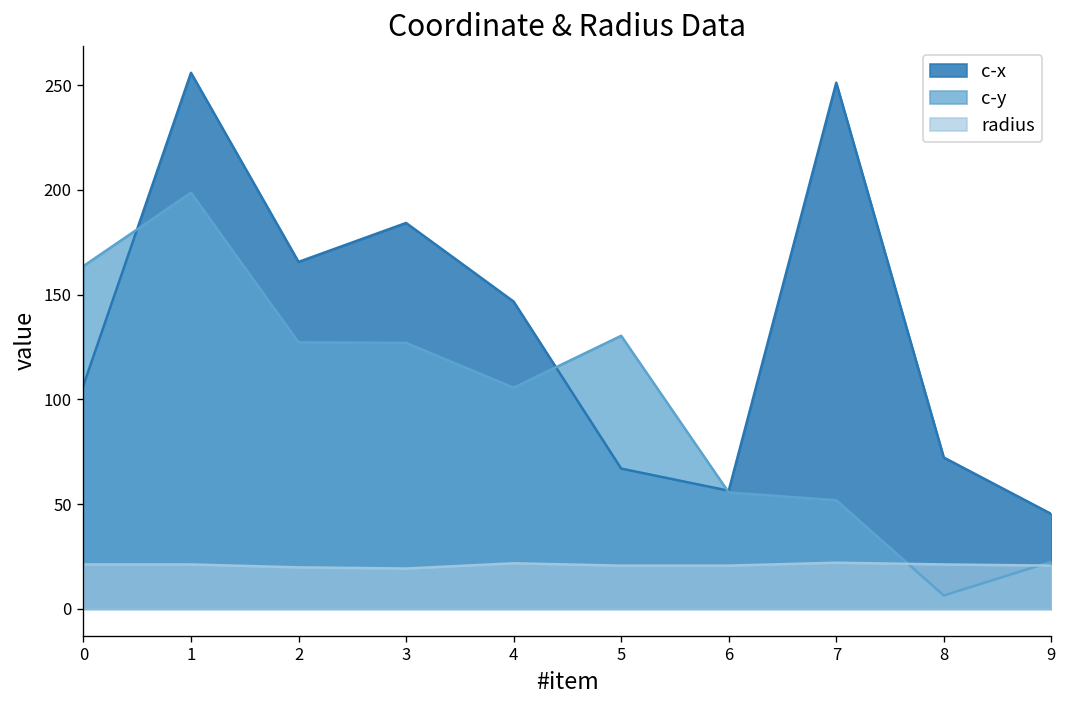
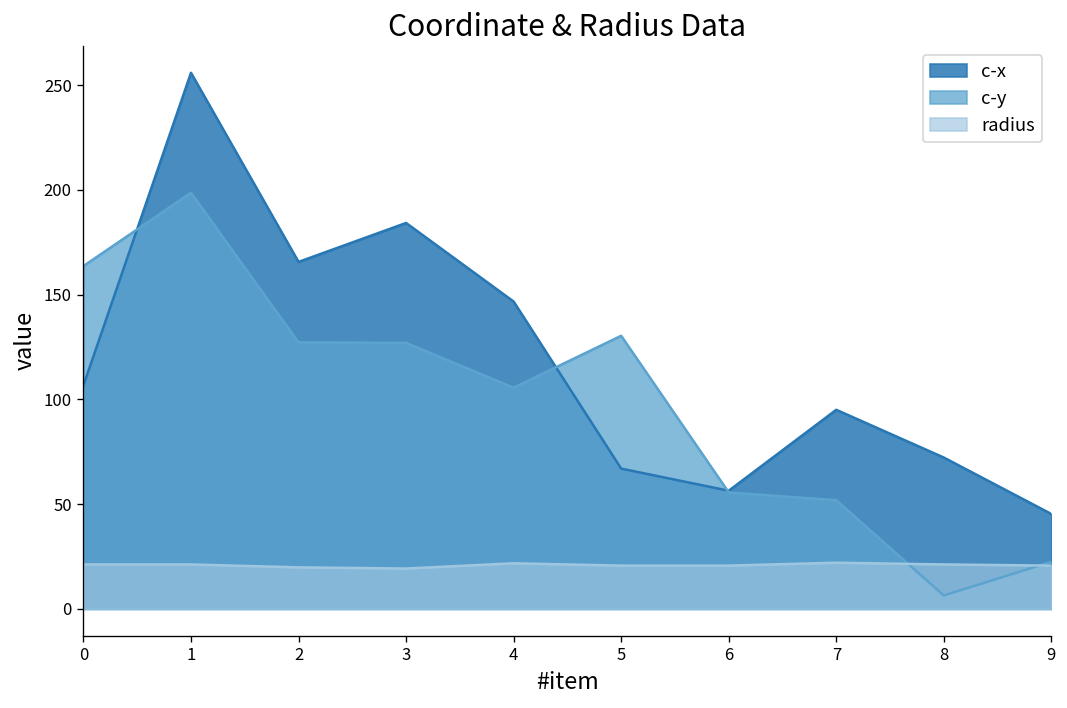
  {
    "c-x": {
      "0": 107,
      "1": 256,
      "2": 166,
      "3": 184,
      "4": 147,
      "5": 67,
-     "7": 251,
+     "7": 95,
      "8": 72,
      "9": 45
    },
    "c-y": {
      "0": 164,
      "1": 199,
      "2": 127,
      "3": 127,
      "4": 106,
      "5": 130,
      "7": 52,
      "8": 6,
      "9": 23
    },
    "radius": {
      "0": 21,
      "1": 21,
      "2": 20,
      "3": 19,
      "4": 22,
      "5": 21,
      "6": 21,
      "7": 22,
      "8": 21,
      "9": 21
    }
  }
